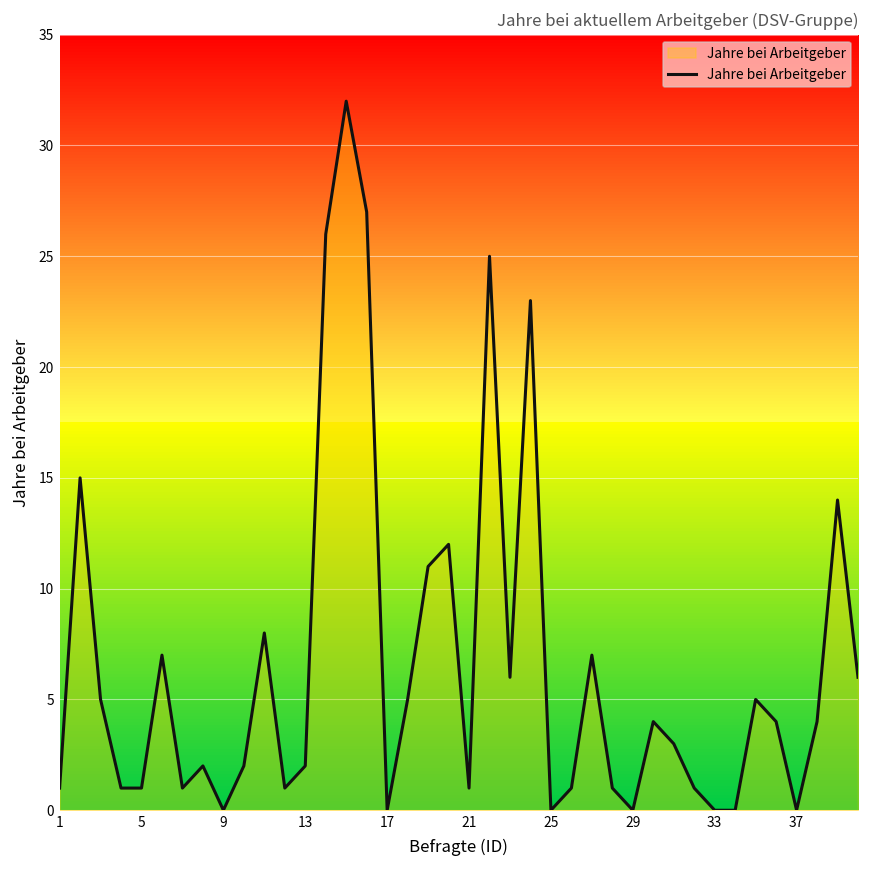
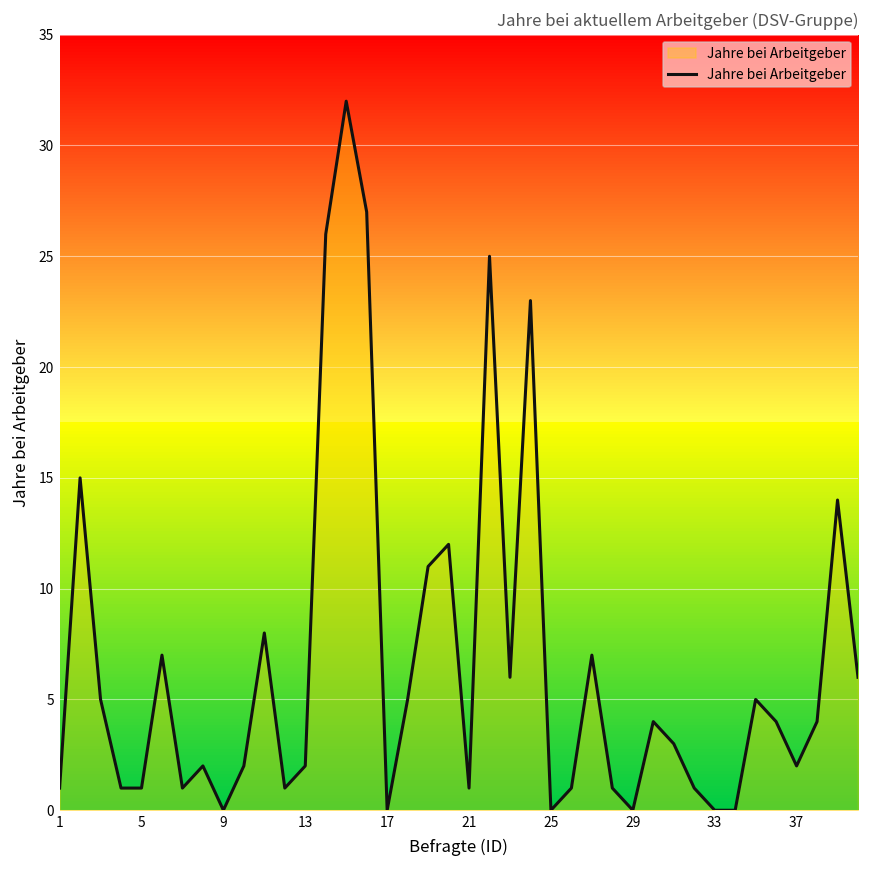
  {
    "1": 1,
    "5": 1,
    "9": 0,
    "13": 2,
    "17": 0,
    "21": 1,
    "25": 0,
    "29": 0,
    "33": 0,
-   "37": 0
+   "37": 2
  }
